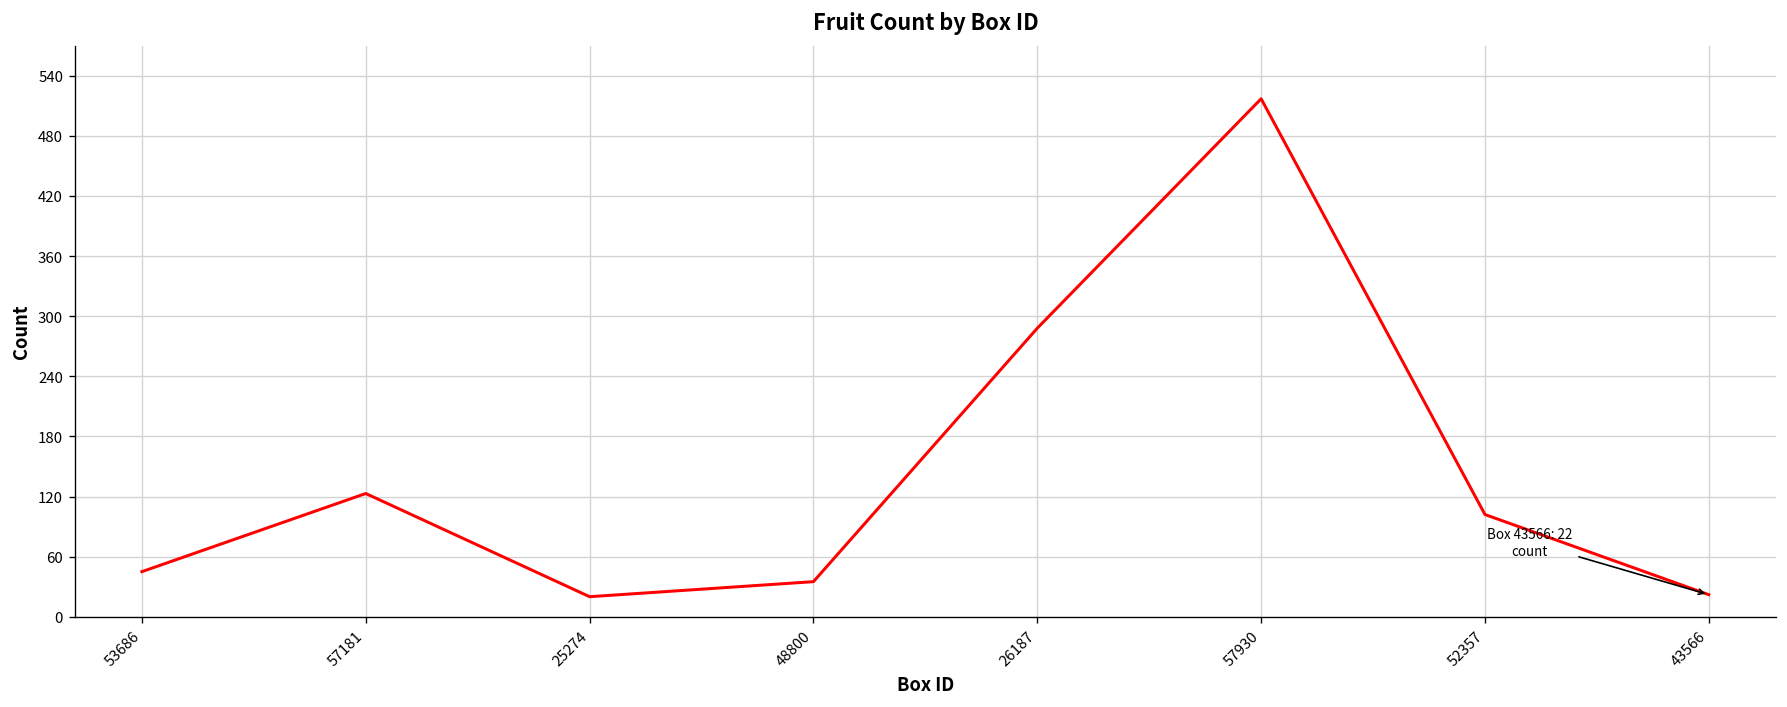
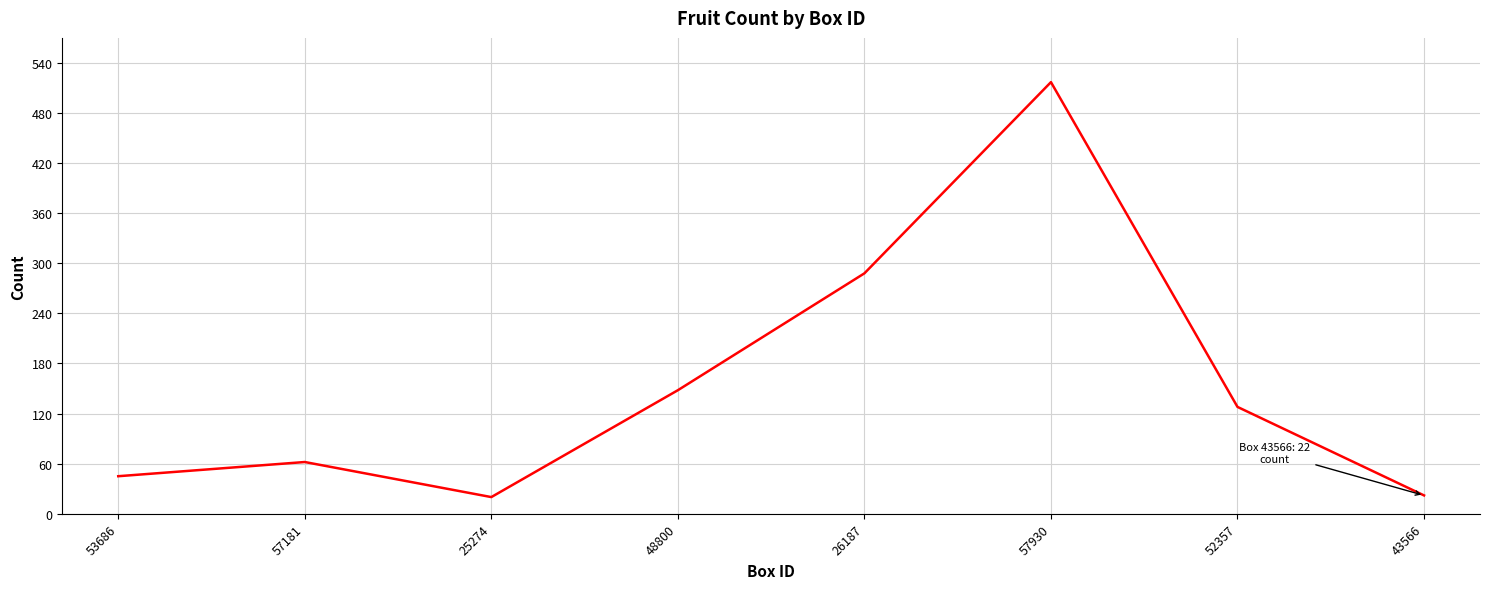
  {
    "53686": 50,
-   "57181": 120,
+   "57181": 60,
    "25274": 20,
-   "48800": 40,
+   "48800": 150,
    "26187": 290,
    "57930": 520,
-   "52357": 100
+   "52357": 130
  }
